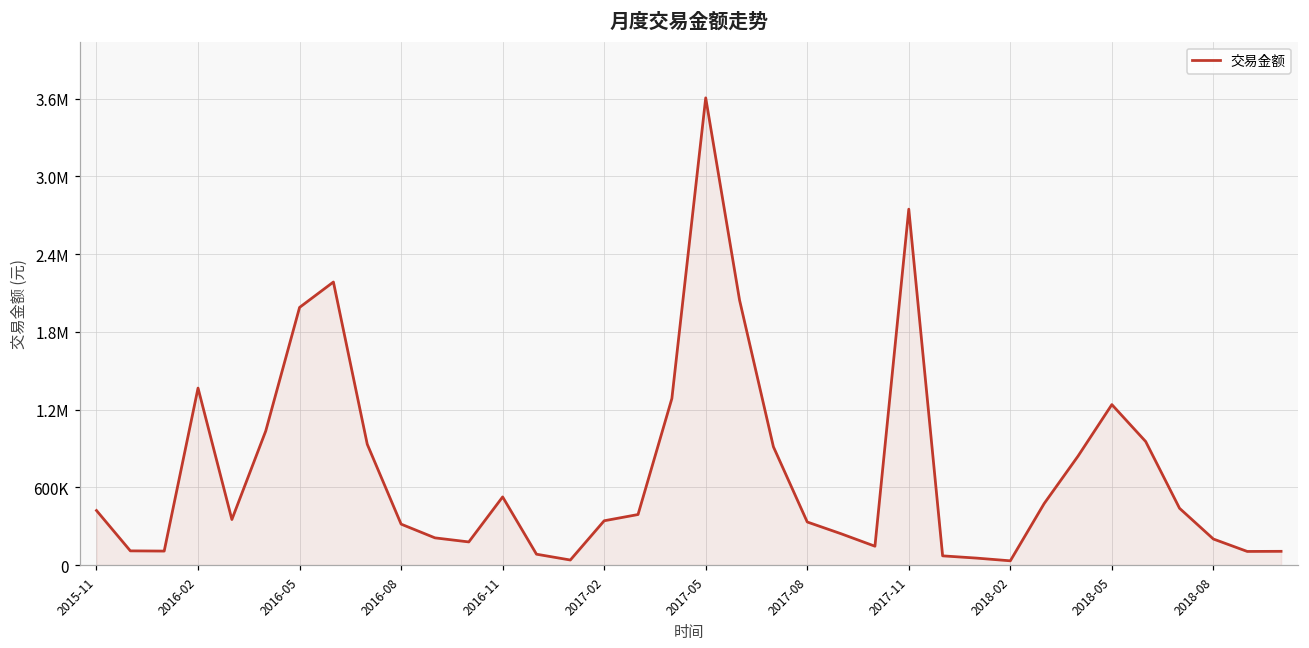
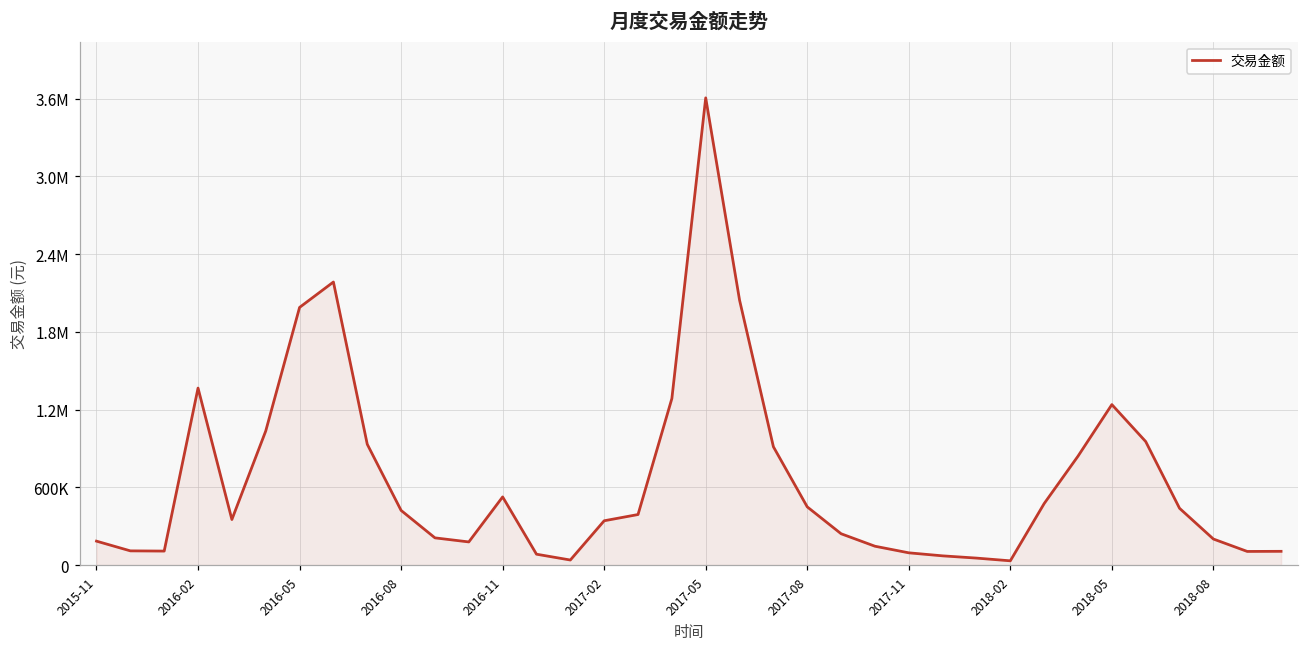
  {
-   "2015-11": 420000,
+   "2015-11": 190000,
    "2016-02": 1370000,
    "2016-05": 1990000,
-   "2016-08": 320000,
+   "2016-08": 420000,
    "2016-11": 530000,
    "2017-02": 340000,
    "2017-05": 3610000,
-   "2017-08": 330000,
-   "2017-11": 2750000,
+   "2017-08": 450000,
+   "2017-11": 90000,
    "2018-02": 30000,
    "2018-05": 1240000,
    "2018-08": 200000
  }
